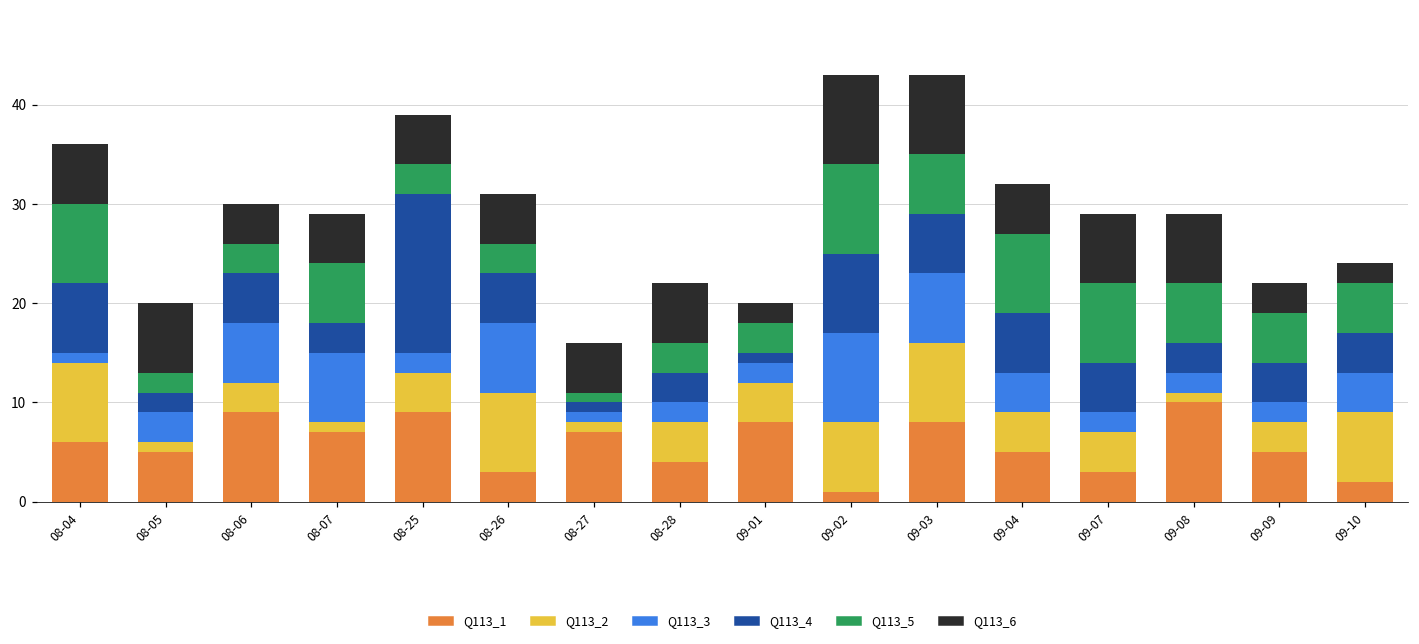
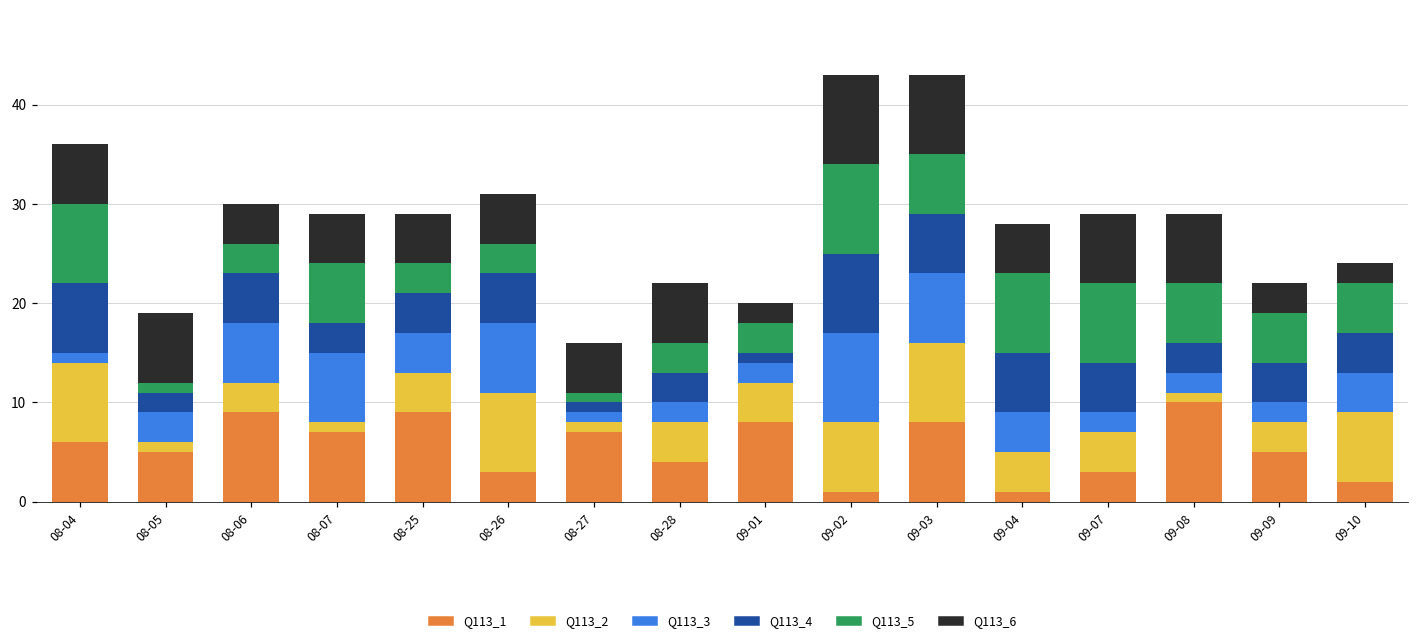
  {
    "Q113_1": {
      "08-04": 6,
      "08-05": 5,
      "08-06": 9,
      "08-07": 7,
      "08-25": 9,
      "08-26": 3,
      "08-27": 7,
      "08-28": 4,
      "09-01": 8,
      "09-02": 1,
      "09-03": 8,
-     "09-04": 5,
+     "09-04": 1,
      "09-07": 3,
      "09-08": 10,
      "09-09": 5,
      "09-10": 2
    },
    "Q113_2": {
      "08-04": 8,
      "08-05": 1,
      "08-06": 3,
      "08-07": 1,
      "08-25": 4,
      "08-26": 8,
      "08-27": 1,
      "08-28": 4,
      "09-01": 4,
      "09-02": 7,
      "09-03": 8,
      "09-04": 4,
      "09-07": 4,
      "09-08": 1,
      "09-09": 3,
      "09-10": 7
    },
    "Q113_3": {
      "08-04": 1,
      "08-05": 3,
      "08-06": 6,
      "08-07": 7,
-     "08-25": 2,
+     "08-25": 4,
      "08-26": 7,
      "08-27": 1,
      "08-28": 2,
      "09-01": 2,
      "09-02": 9,
      "09-03": 7,
      "09-04": 4,
      "09-07": 2,
      "09-08": 2,
      "09-09": 2,
      "09-10": 4
    },
    "Q113_4": {
      "08-04": 7,
      "08-05": 2,
      "08-06": 5,
      "08-07": 3,
-     "08-25": 16,
+     "08-25": 4,
      "08-26": 5,
      "08-27": 1,
      "08-28": 3,
      "09-01": 1,
      "09-02": 8,
      "09-03": 6,
      "09-04": 6,
      "09-07": 5,
      "09-08": 3,
      "09-09": 4,
      "09-10": 4
    },
    "Q113_5": {
      "08-04": 8,
-     "08-05": 2,
+     "08-05": 1,
      "08-06": 3,
      "08-07": 6,
      "08-25": 3,
      "08-26": 3,
      "08-27": 1,
      "08-28": 3,
      "09-01": 3,
      "09-02": 9,
      "09-03": 6,
      "09-04": 8,
      "09-07": 8,
      "09-08": 6,
      "09-09": 5,
      "09-10": 5
    },
    "Q113_6": {
      "08-04": 6,
      "08-05": 7,
      "08-06": 4,
      "08-07": 5,
      "08-25": 5,
      "08-26": 5,
      "08-27": 5,
      "08-28": 6,
      "09-01": 2,
      "09-02": 9,
      "09-03": 8,
      "09-04": 5,
      "09-07": 7,
      "09-08": 7,
      "09-09": 3,
      "09-10": 2
    }
  }
